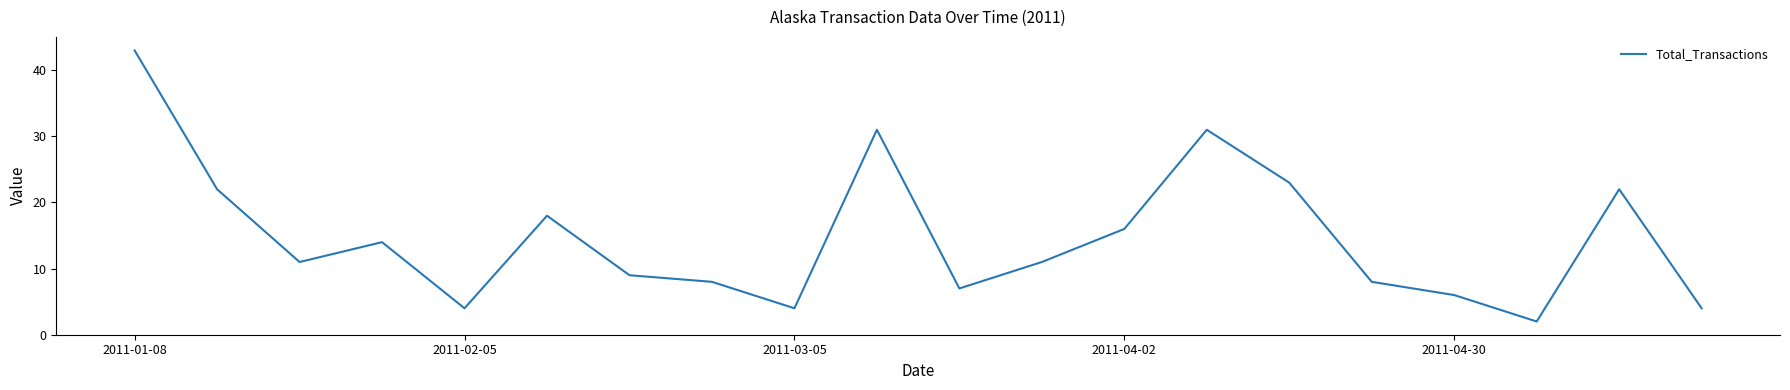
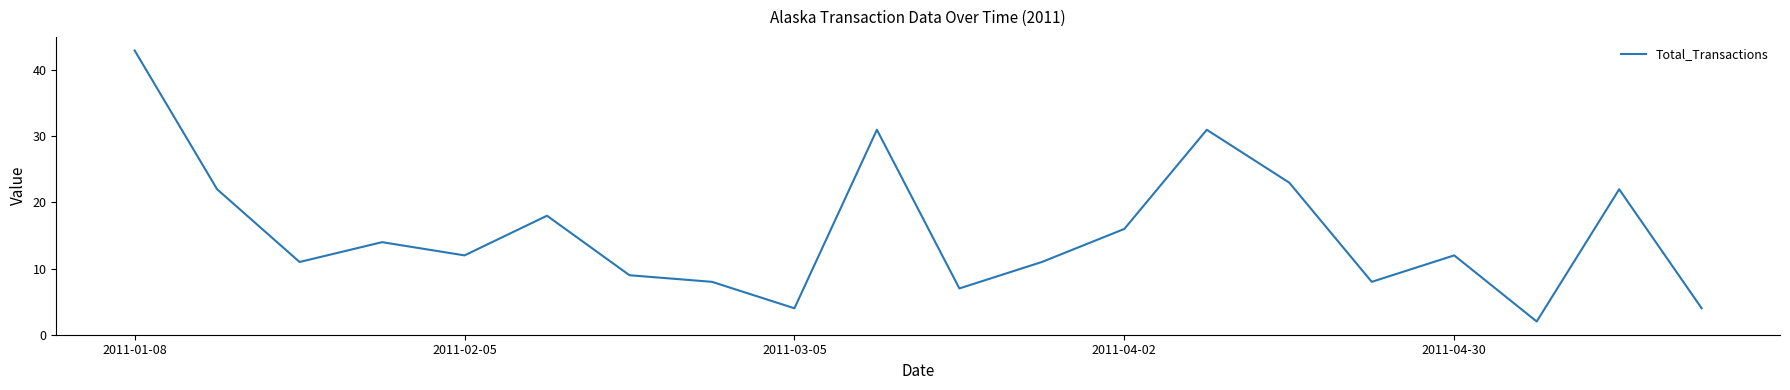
  {
    "2011-01-08": 43,
-   "2011-02-05": 4,
+   "2011-02-05": 12,
    "2011-03-05": 4,
    "2011-04-02": 16,
-   "2011-04-30": 6
+   "2011-04-30": 12
  }
